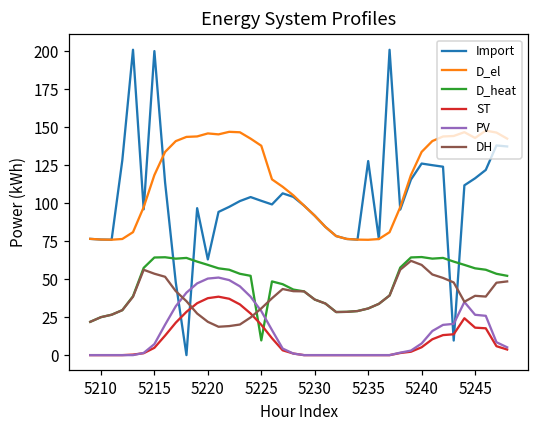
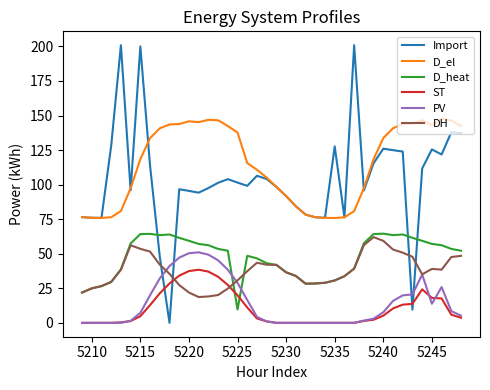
  {
    "Import": {
      "5215": 200,
-     "5220": 63,
+     "5220": 95,
      "5225": 102,
      "5235": 128,
      "5240": 126,
-     "5245": 116
+     "5245": 126
    },
    "D_el": {
      "5215": 118,
      "5220": 146,
      "5225": 138,
      "5235": 76,
      "5240": 134
    },
    "D_heat": {
      "5215": 64,
      "5220": 59,
      "5225": 10,
      "5240": 65,
      "5245": 57
    },
    "ST": {
      "5215": 5,
      "5220": 37,
      "5225": 20,
      "5240": 5,
      "5245": 18
    },
    "PV": {
      "5215": 7,
      "5220": 50,
      "5240": 8,
-     "5245": 27
+     "5245": 14
    },
    "DH": {
      "5215": 54,
      "5220": 22,
      "5240": 59,
      "5245": 39
    }
  }
